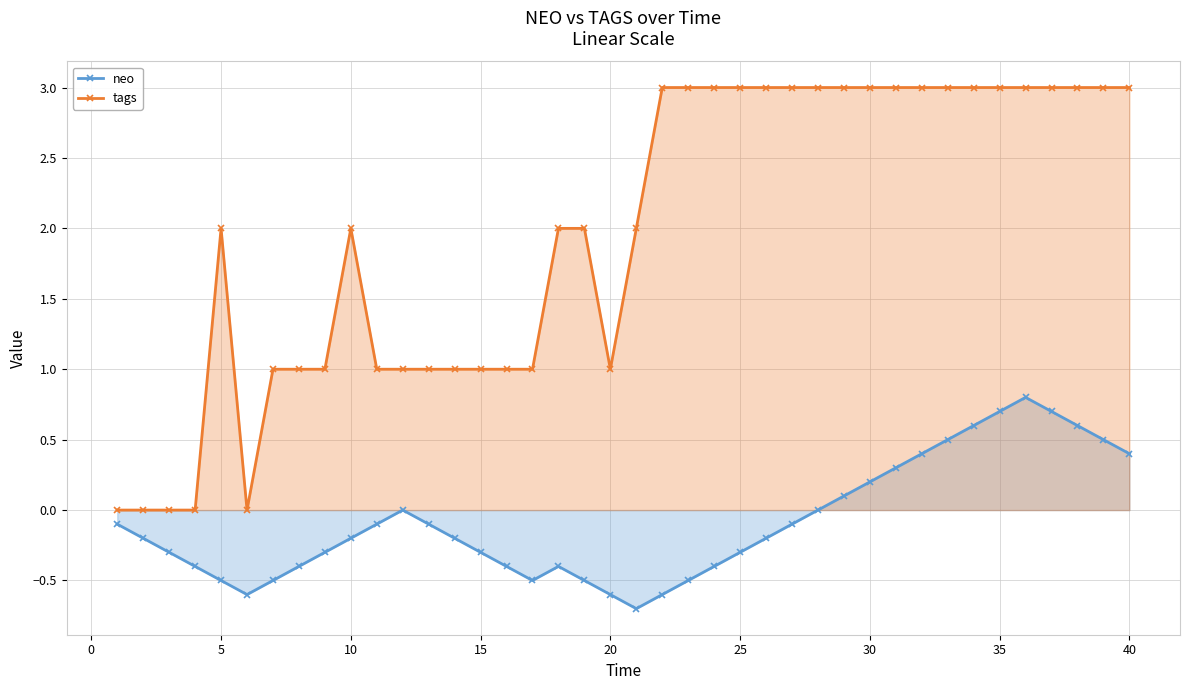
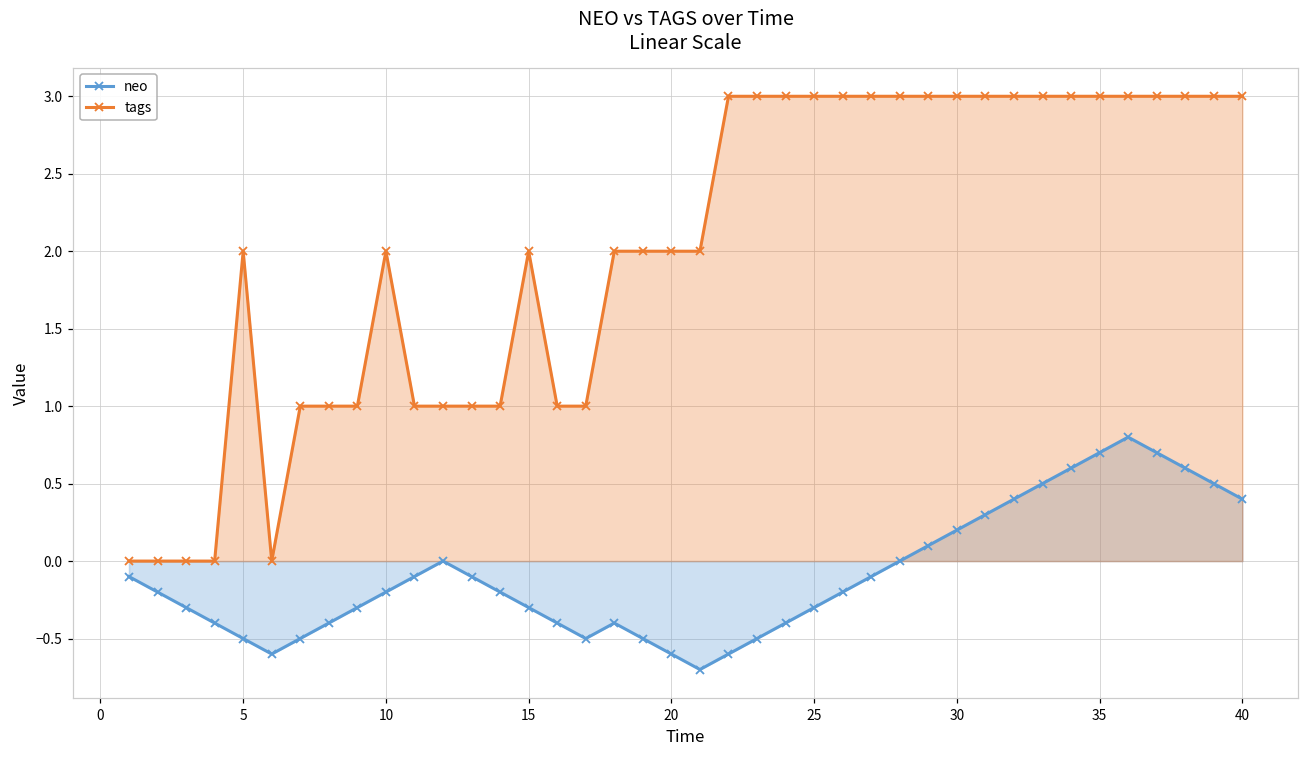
  {
    "tags": {
      "5": 2,
      "10": 2,
-     "15": 1,
-     "20": 1,
+     "15": 2,
+     "20": 2,
      "25": 3,
      "30": 3,
      "35": 3,
      "40": 3
    }
  }
